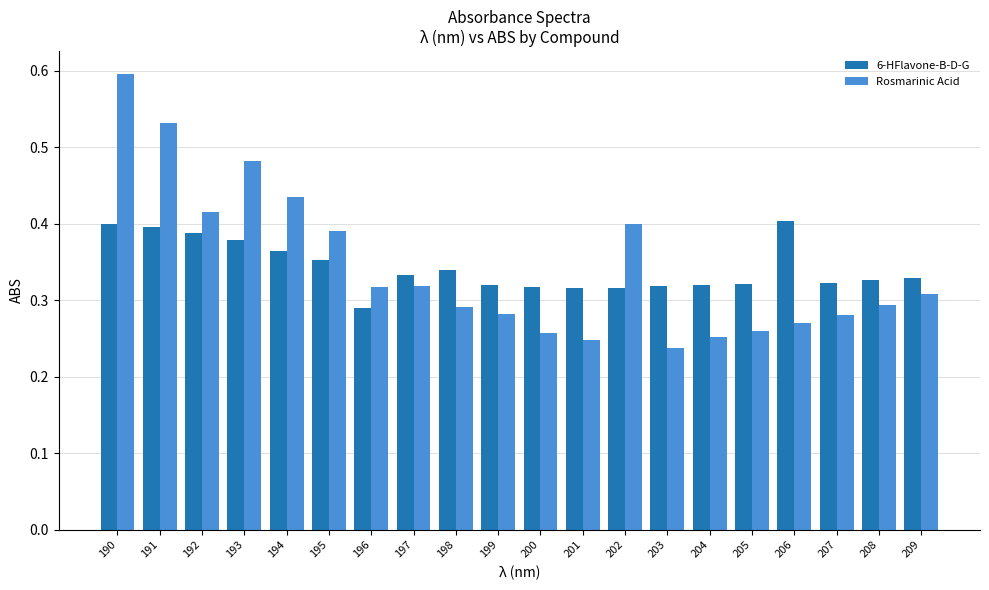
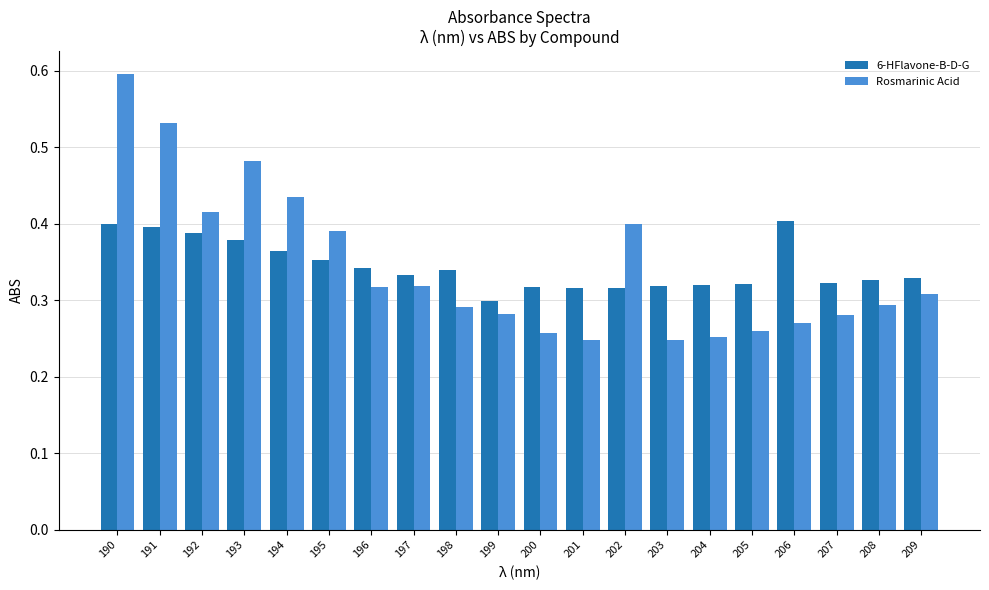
  {
    "6-HFlavone-B-D-G": {
      "190": 0.40,
      "191": 0.40,
      "192": 0.39,
      "193": 0.38,
      "194": 0.36,
      "195": 0.35,
-     "196": 0.29,
+     "196": 0.34,
      "197": 0.33,
      "198": 0.34,
-     "199": 0.32,
+     "199": 0.30,
      "200": 0.32,
      "201": 0.32,
      "202": 0.32,
      "203": 0.32,
      "204": 0.32,
      "205": 0.32,
      "206": 0.40,
      "207": 0.32,
      "208": 0.33,
      "209": 0.33
    },
    "Rosmarinic Acid": {
      "190": 0.60,
      "191": 0.53,
      "192": 0.42,
      "193": 0.48,
      "194": 0.44,
      "195": 0.39,
      "196": 0.32,
      "197": 0.32,
      "198": 0.29,
      "199": 0.28,
      "200": 0.26,
      "201": 0.25,
      "202": 0.40,
-     "203": 0.24,
+     "203": 0.25,
      "204": 0.25,
      "205": 0.26,
      "206": 0.27,
      "207": 0.28,
      "208": 0.29,
      "209": 0.31
    }
  }
